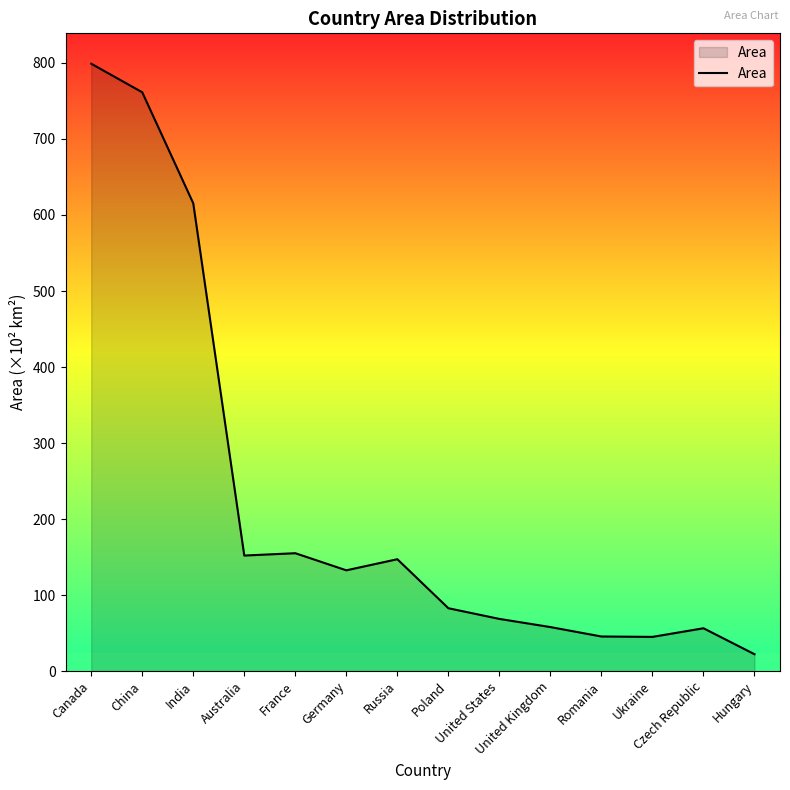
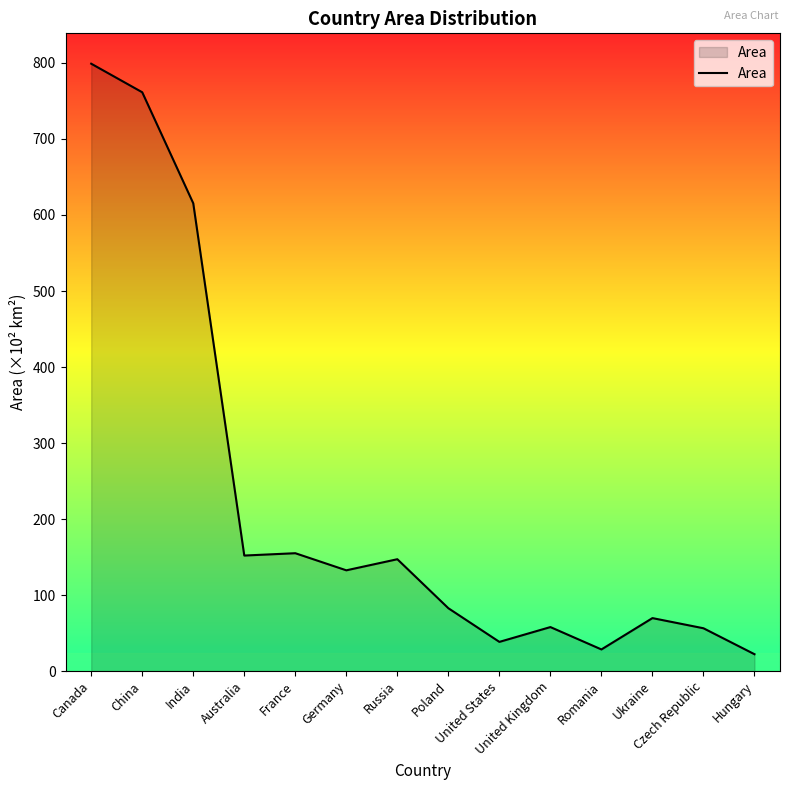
  {
    "Canada": 800,
    "China": 760,
    "India": 620,
    "Australia": 150,
    "France": 160,
    "Germany": 130,
    "Russia": 150,
    "Poland": 80,
-   "United States": 70,
+   "United States": 40,
    "United Kingdom": 60,
-   "Romania": 50,
-   "Ukraine": 40,
+   "Romania": 30,
+   "Ukraine": 70,
    "Czech Republic": 60
  }
